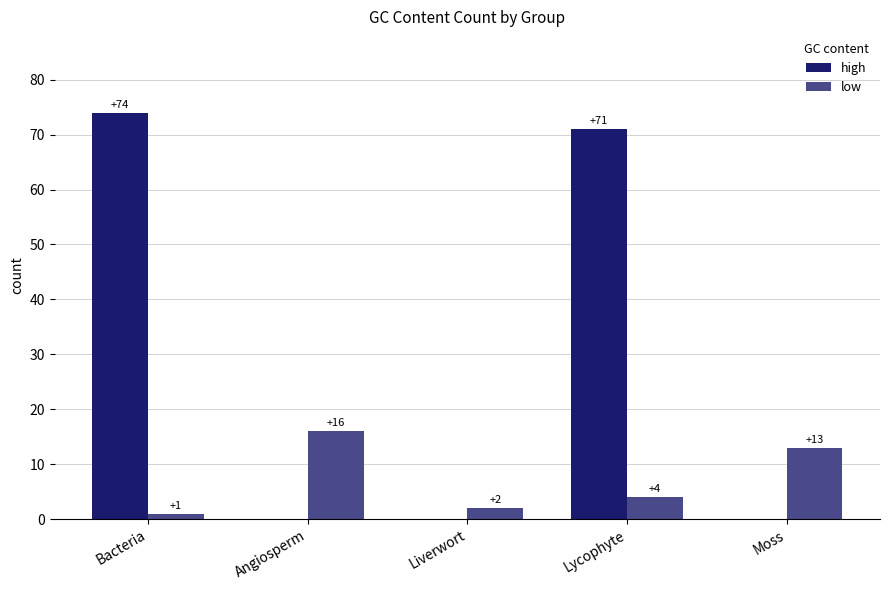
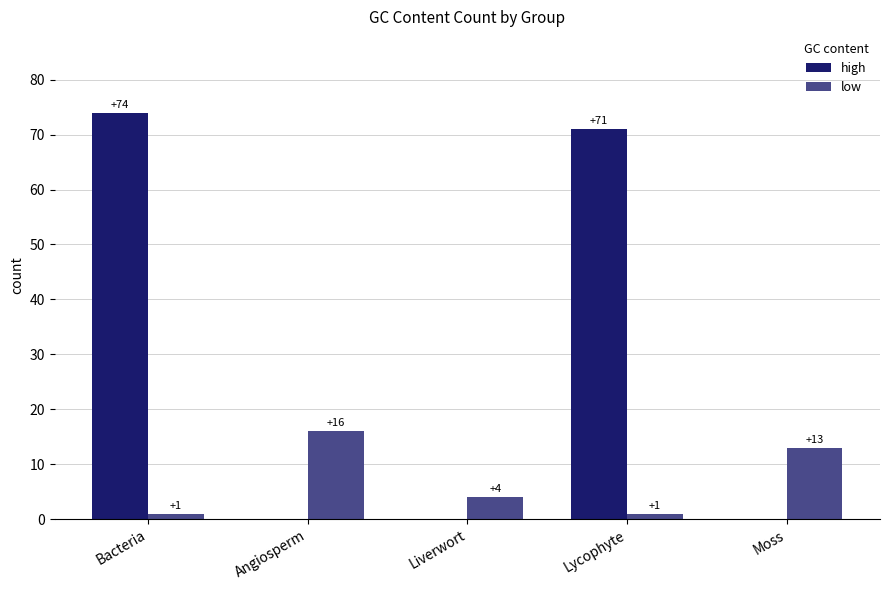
  {
    "high": {
      "Bacteria": "+74",
      "Lycophyte": "+71"
    },
    "low": {
      "Bacteria": "+1",
      "Angiosperm": "+16",
-     "Liverwort": "+2",
-     "Lycophyte": "+4",
+     "Liverwort": "+4",
+     "Lycophyte": "+1",
      "Moss": "+13"
    }
  }
